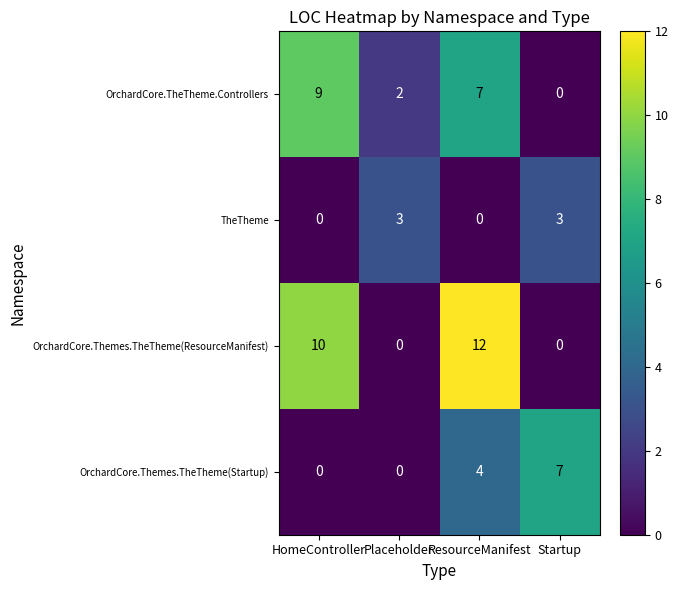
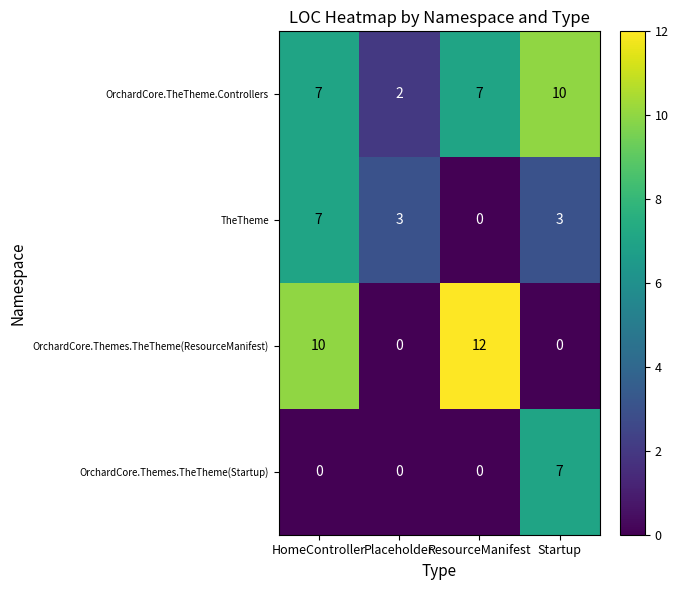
  {
    "OrchardCore.TheTheme.Controllers": {
-     "HomeController": 9,
+     "HomeController": 7,
      "Placeholder": 2,
      "ResourceManifest": 7,
-     "Startup": 0
+     "Startup": 10
    },
    "TheTheme": {
-     "HomeController": 0,
+     "HomeController": 7,
      "Placeholder": 3,
      "ResourceManifest": 0,
      "Startup": 3
    },
    "OrchardCore.Themes.TheTheme(ResourceManifest)": {
      "HomeController": 10,
      "Placeholder": 0,
      "ResourceManifest": 12,
      "Startup": 0
    },
    "OrchardCore.Themes.TheTheme(Startup)": {
      "HomeController": 0,
      "Placeholder": 0,
-     "ResourceManifest": 4,
+     "ResourceManifest": 0,
      "Startup": 7
    }
  }
